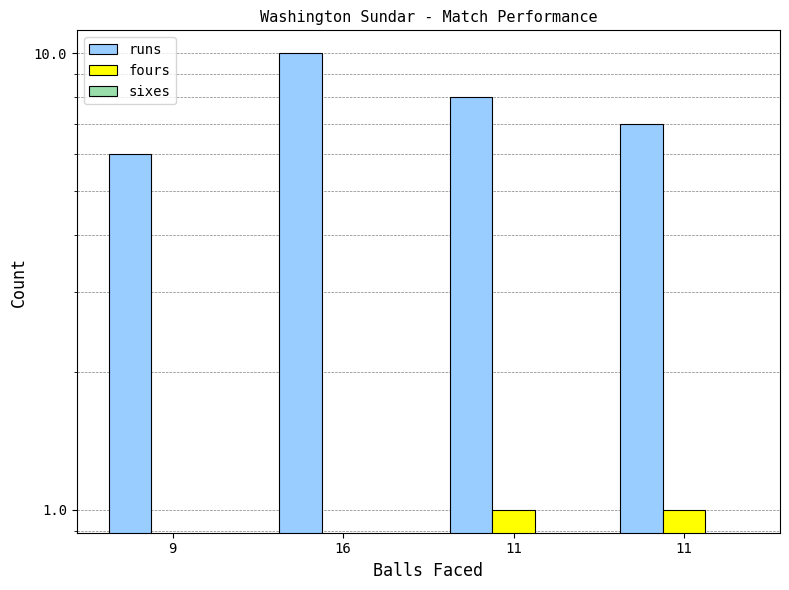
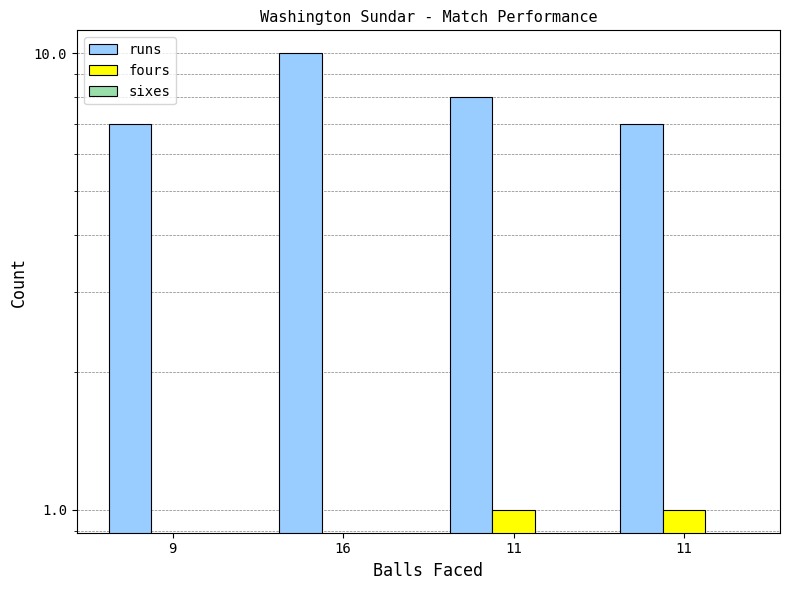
  {
    "runs": {
-     "9": 6,
+     "9": 7,
      "16": 10
    }
  }
